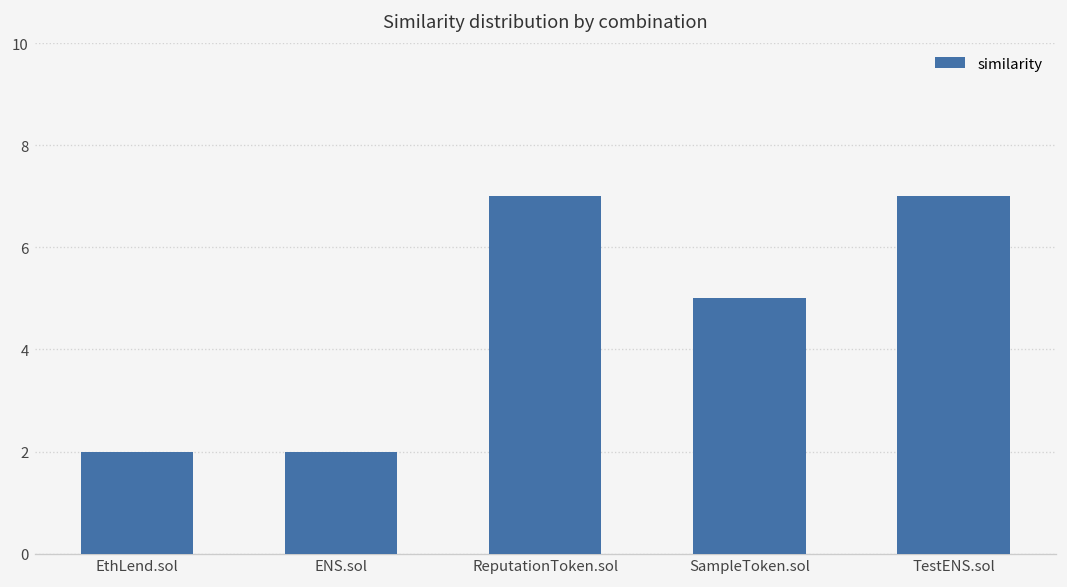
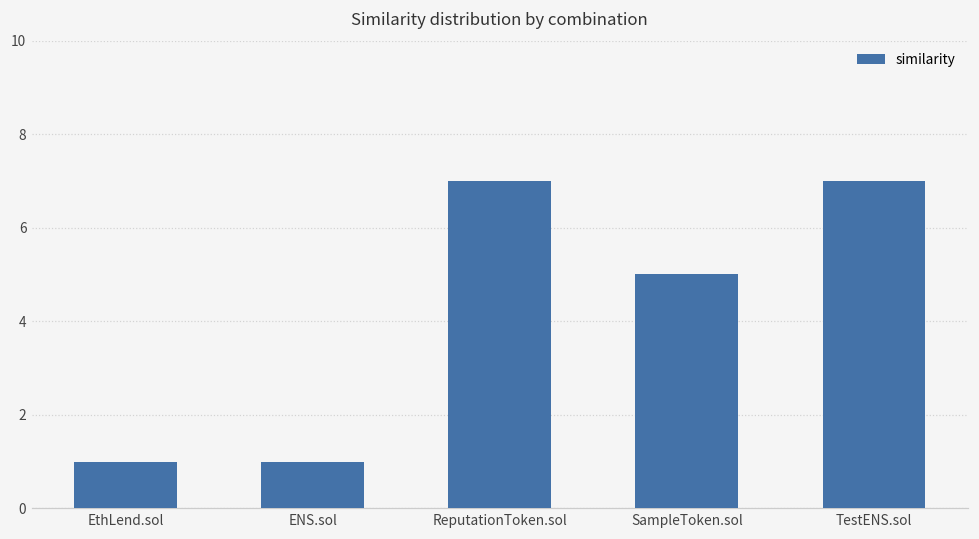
  {
-   "EthLend.sol": 2,
-   "ENS.sol": 2,
+   "EthLend.sol": 1,
+   "ENS.sol": 1,
    "ReputationToken.sol": 7,
    "SampleToken.sol": 5,
    "TestENS.sol": 7
  }
